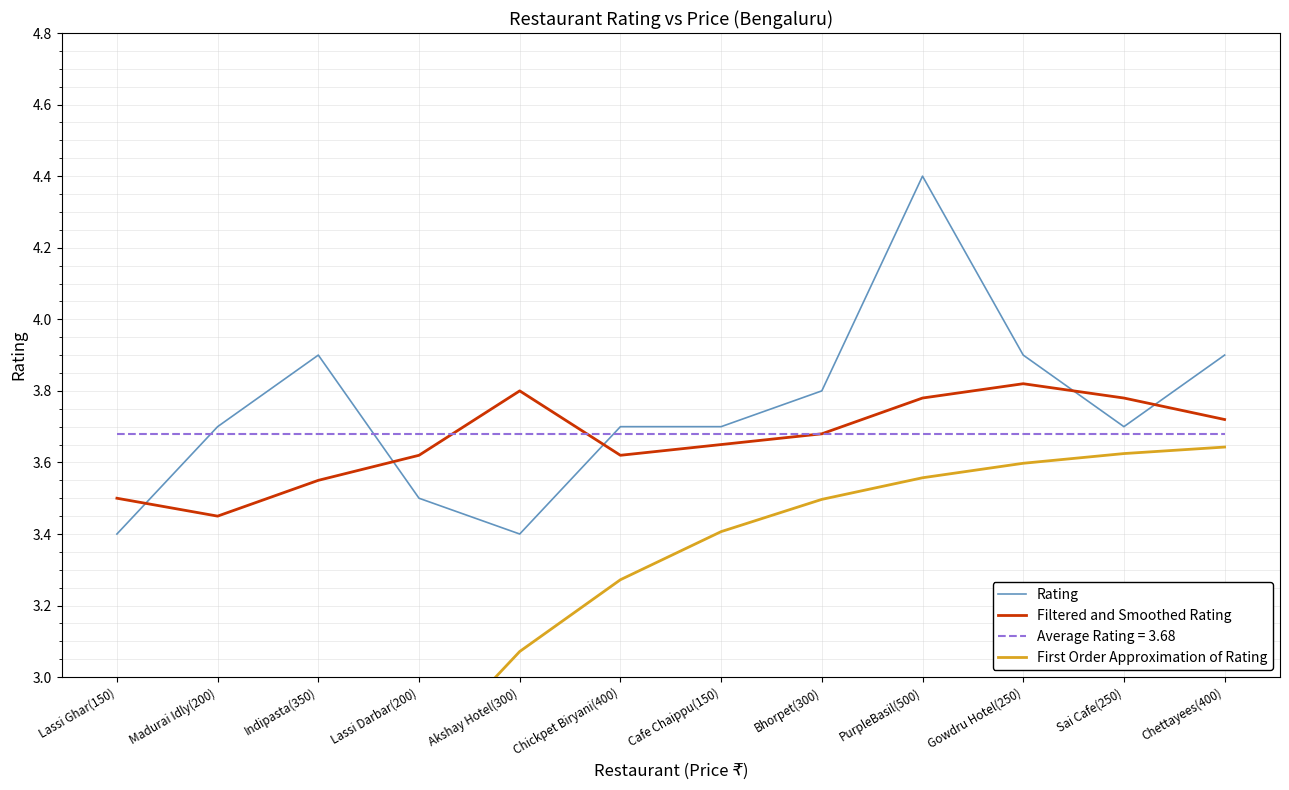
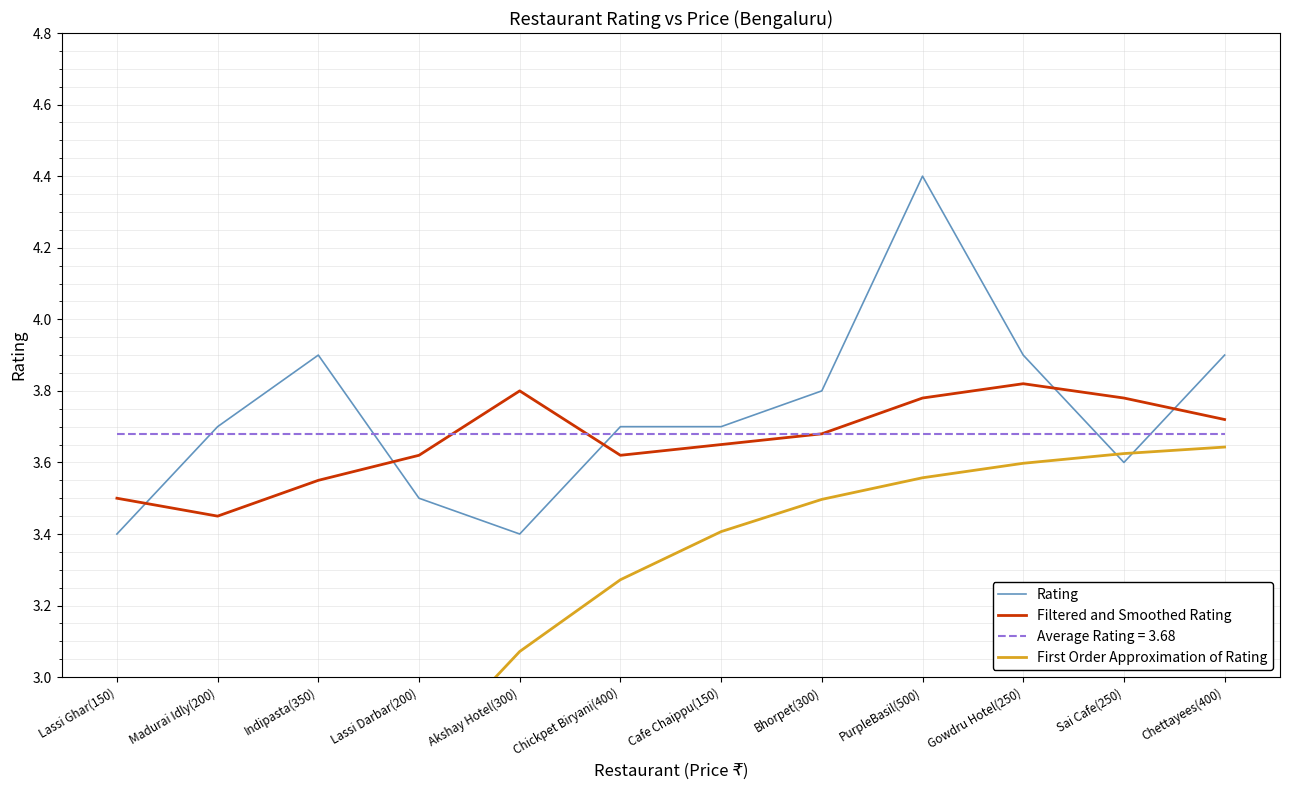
  {
    "Rating": {
      "Lassi Ghar(150)": 3.4,
      "Madurai Idly(200)": 3.7,
      "Indipasta(350)": 3.9,
      "Lassi Darbar(200)": 3.5,
      "Akshay Hotel(300)": 3.4,
      "Chickpet Biryani(400)": 3.7,
      "Cafe Chaippu(150)": 3.7,
      "Bhorpet(300)": 3.8,
      "PurpleBasil(500)": 4.4,
      "Gowdru Hotel(250)": 3.9,
-     "Sai Cafe(250)": 3.7,
+     "Sai Cafe(250)": 3.6,
      "Chettayees(400)": 3.9
    },
    "Filtered and Smoothed Rating": {
      "Lassi Ghar(150)": 3.5,
      "Madurai Idly(200)": 3.45,
      "Indipasta(350)": 3.55,
      "Lassi Darbar(200)": 3.62,
      "Akshay Hotel(300)": 3.8,
      "Chickpet Biryani(400)": 3.62,
      "Cafe Chaippu(150)": 3.65,
      "PurpleBasil(500)": 3.78,
      "Gowdru Hotel(250)": 3.82,
      "Sai Cafe(250)": 3.78,
      "Chettayees(400)": 3.72
    },
    "Average Rating = 3.68": {
      "Lassi Ghar(150)": 3.68,
      "Madurai Idly(200)": 3.68,
      "Indipasta(350)": 3.68,
      "Lassi Darbar(200)": 3.68,
      "Akshay Hotel(300)": 3.68,
      "Chickpet Biryani(400)": 3.68,
      "Cafe Chaippu(150)": 3.68,
      "PurpleBasil(500)": 3.68,
      "Gowdru Hotel(250)": 3.68,
      "Sai Cafe(250)": 3.68,
      "Chettayees(400)": 3.68
    },
    "First Order Approximation of Rating": {
      "Akshay Hotel(300)": 3.07,
      "Chickpet Biryani(400)": 3.27,
      "Cafe Chaippu(150)": 3.4,
      "Bhorpet(300)": 3.5,
      "PurpleBasil(500)": 3.56,
      "Gowdru Hotel(250)": 3.6,
      "Sai Cafe(250)": 3.62,
      "Chettayees(400)": 3.64
    }
  }
